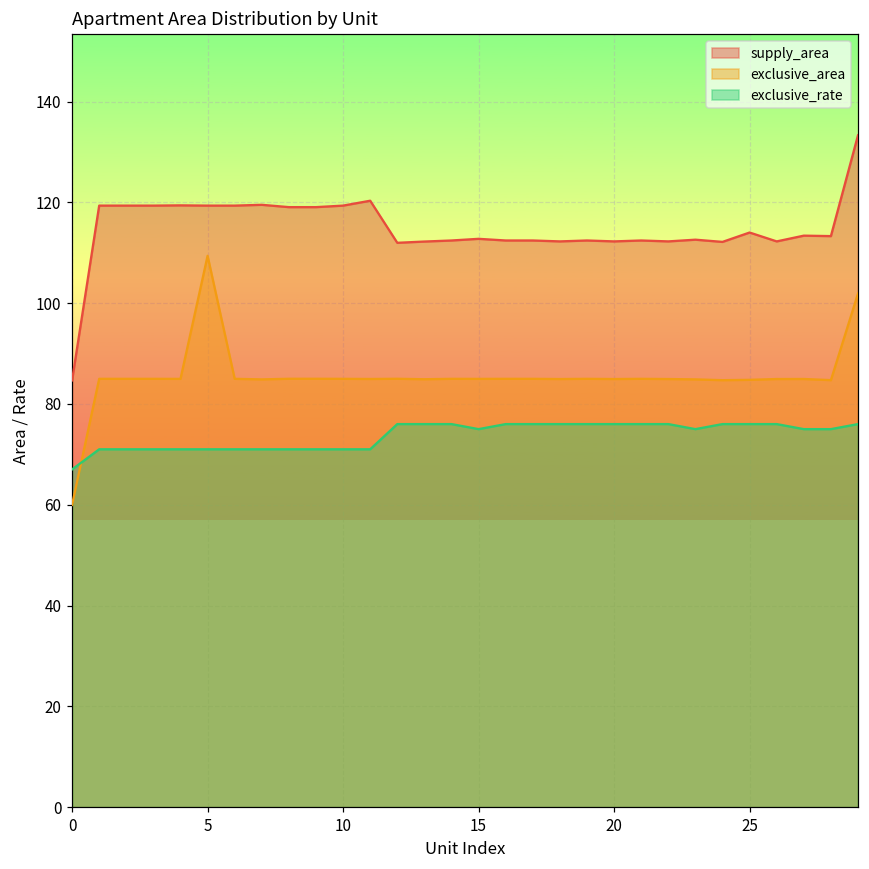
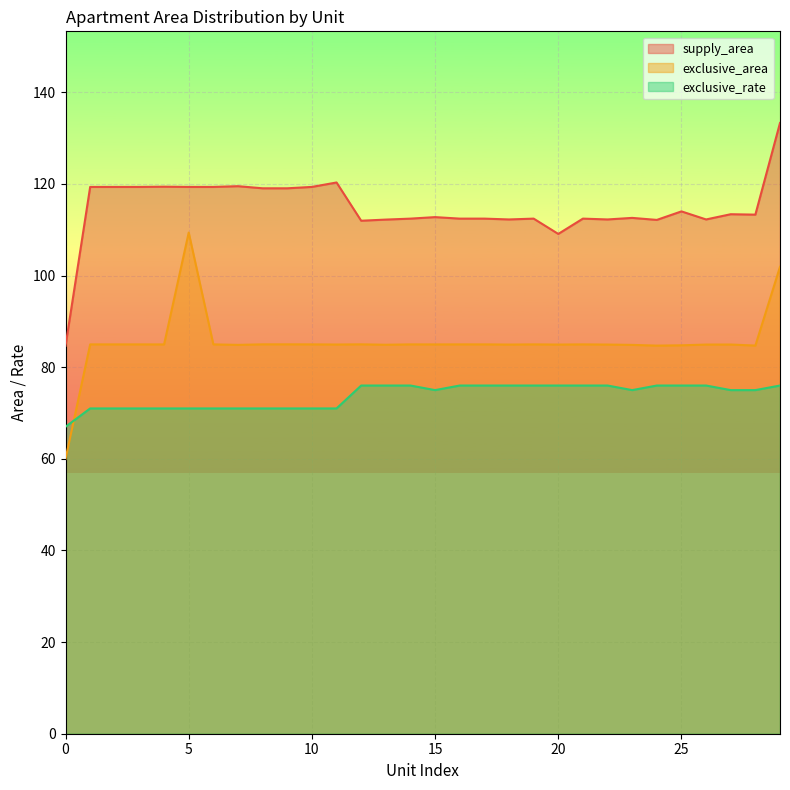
  {
    "supply_area": {
      "0": 85,
      "5": 119,
      "10": 119,
      "15": 113,
-     "20": 112,
+     "20": 109,
      "25": 114
    },
    "exclusive_area": {
      "0": 60,
      "5": 109,
      "10": 85,
      "15": 85,
      "20": 85,
      "25": 85
    },
    "exclusive_rate": {
      "0": 67,
      "5": 71,
      "10": 71,
      "15": 75,
      "20": 76,
      "25": 76
    }
  }
